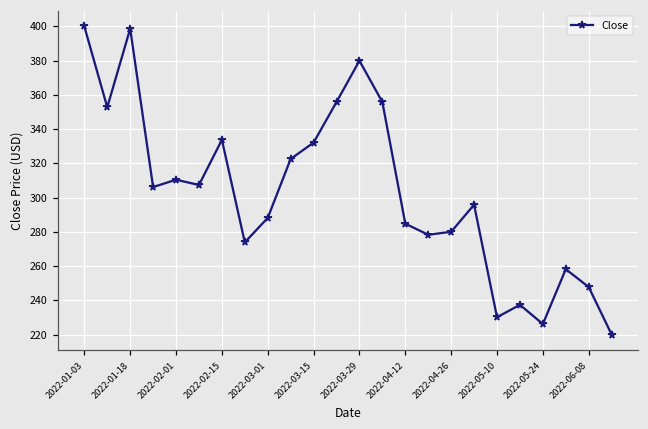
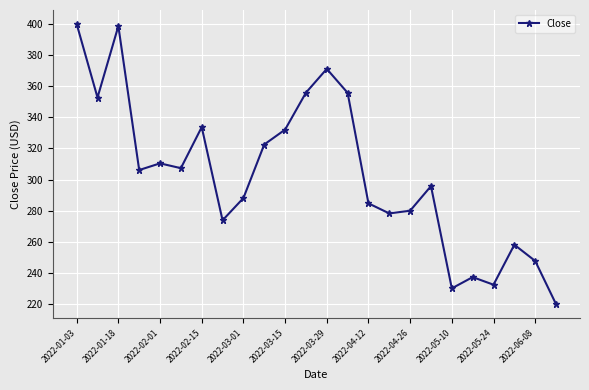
  {
    "2022-01-03": 400,
    "2022-01-18": 399,
    "2022-02-01": 310,
    "2022-02-15": 334,
    "2022-03-01": 288,
    "2022-03-15": 332,
-   "2022-03-29": 380,
+   "2022-03-29": 371,
    "2022-04-12": 285,
    "2022-04-26": 280,
    "2022-05-10": 230,
-   "2022-05-24": 226,
+   "2022-05-24": 232,
    "2022-06-08": 248
  }
